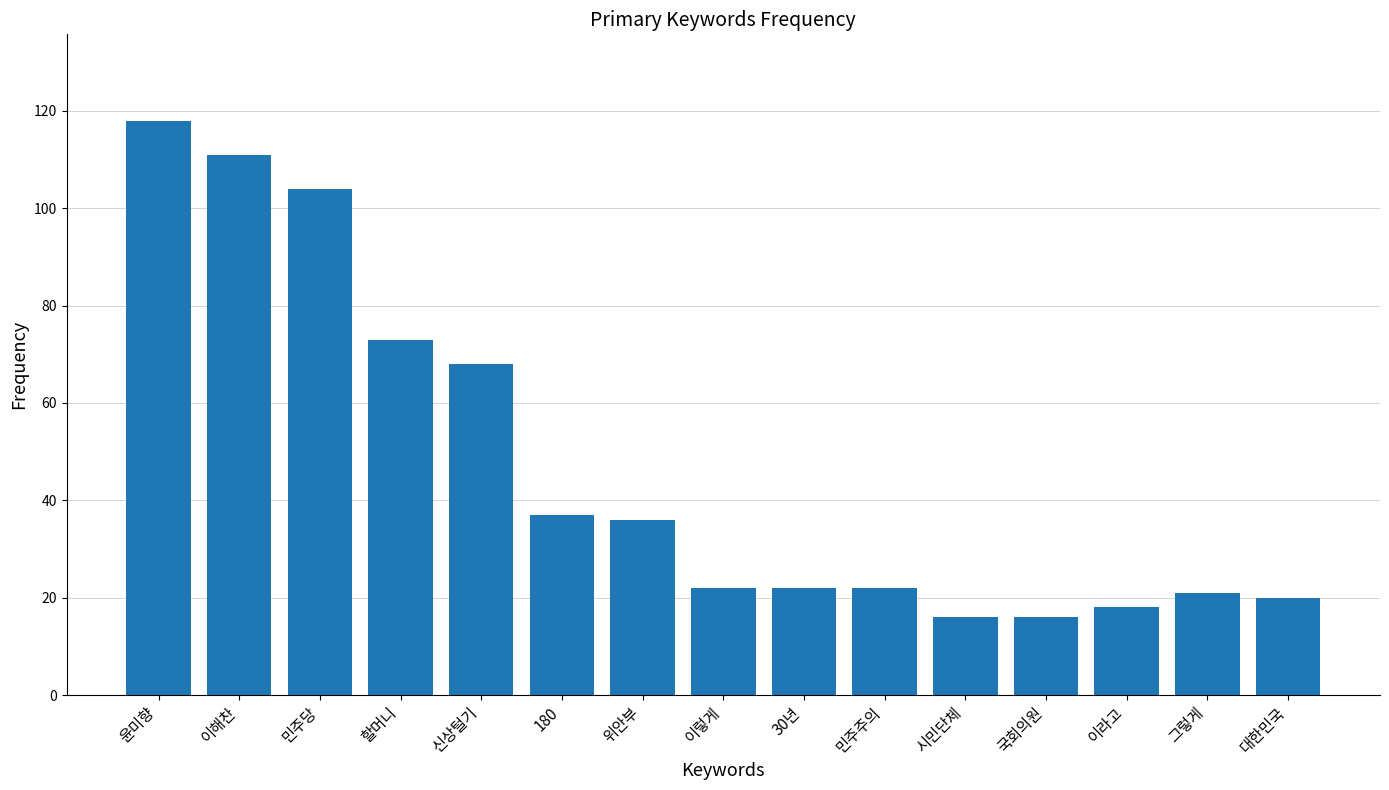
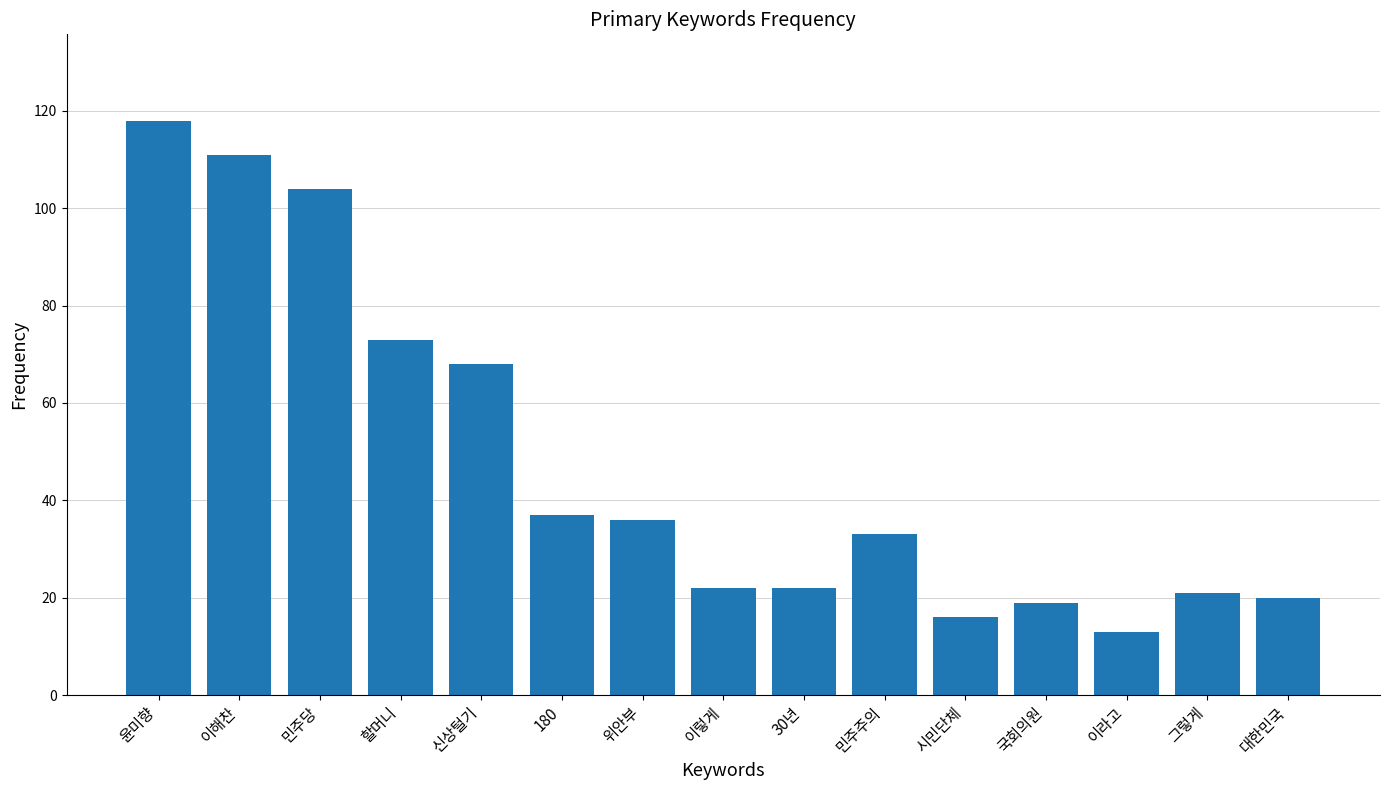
  {
    "윤미향": 118,
    "이해찬": 111,
    "민주당": 104,
    "할머니": 73,
    "신상털기": 68,
    "180": 37,
    "위안부": 36,
    "이렇게": 22,
    "30년": 22,
-   "민주주의": 22,
+   "민주주의": 33,
    "시민단체": 16,
-   "국회의원": 16,
-   "이라고": 18,
+   "국회의원": 19,
+   "이라고": 13,
    "그렇게": 21,
    "대한민국": 20
  }
